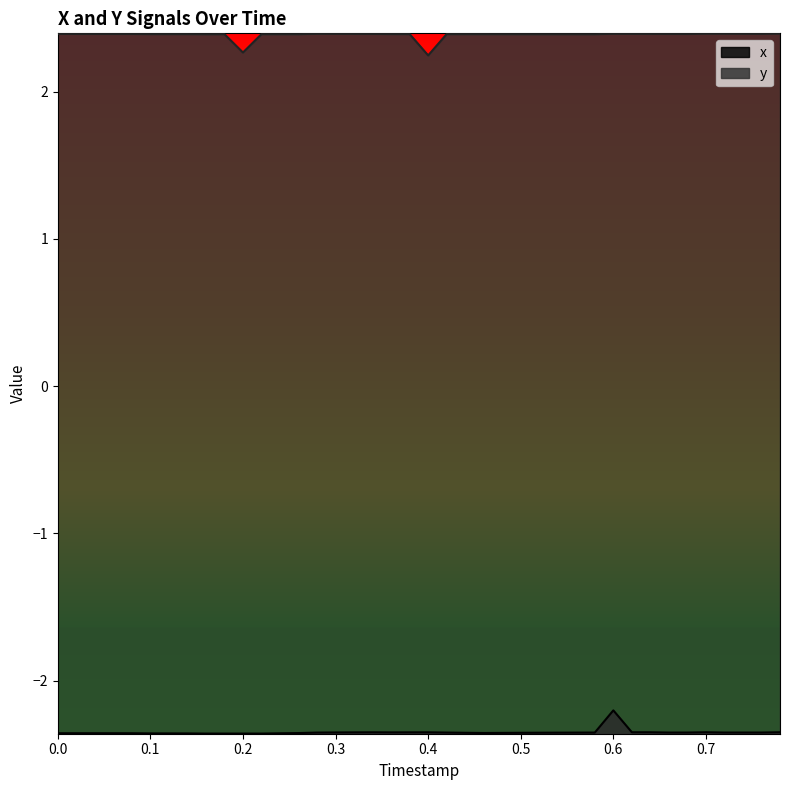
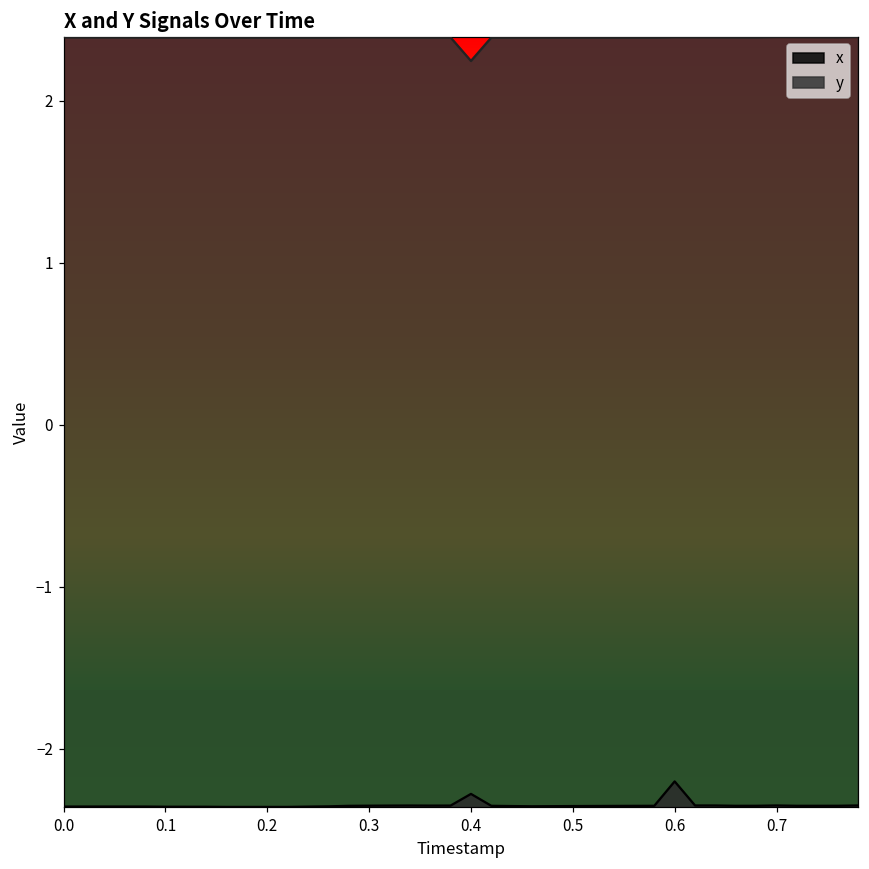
  {
    "x": {
      "0.0": -2.36,
      "0.1": -2.36,
      "0.2": -2.36,
      "0.3": -2.35,
-     "0.4": -2.35,
+     "0.4": -2.28,
      "0.5": -2.35,
      "0.6": -2.20,
      "0.7": -2.35
    },
    "y": {
      "0.0": 2.39,
      "0.1": 2.39,
-     "0.2": 2.27,
+     "0.2": 2.39,
      "0.3": 2.39,
      "0.4": 2.25,
      "0.5": 2.39,
      "0.6": 2.39,
      "0.7": 2.39
    }
  }
